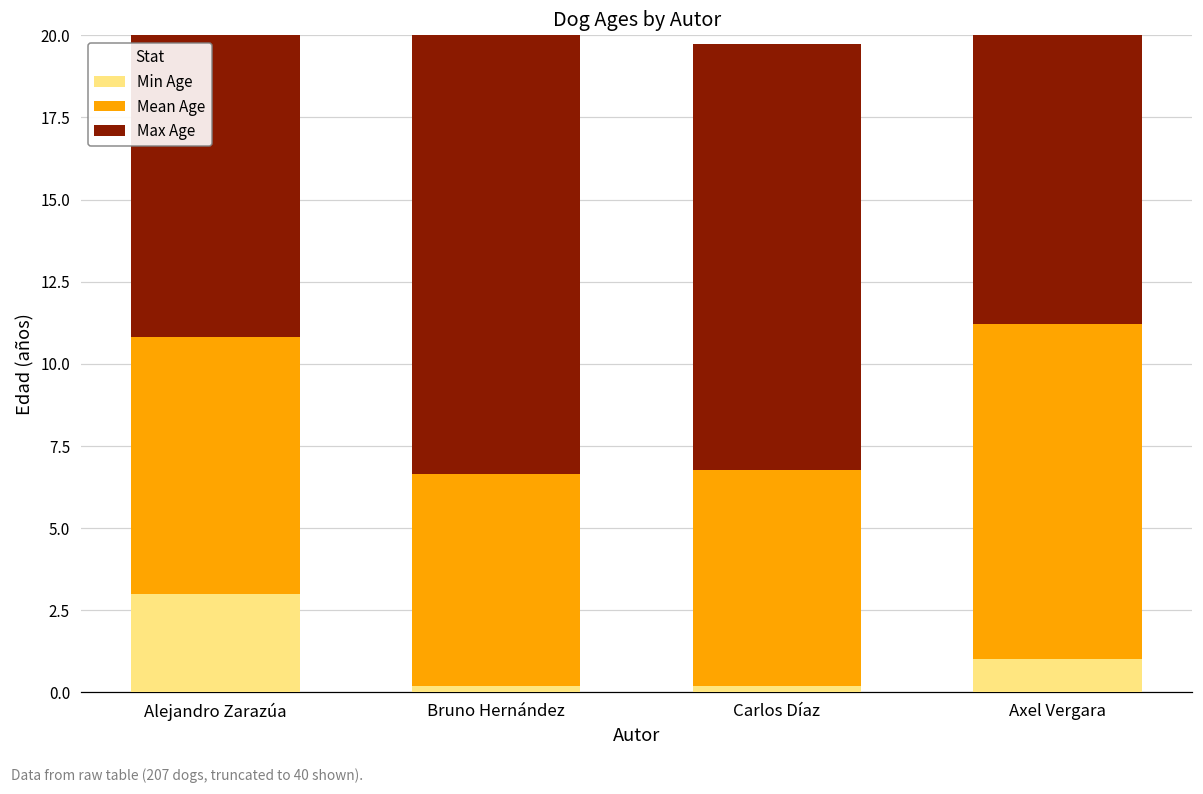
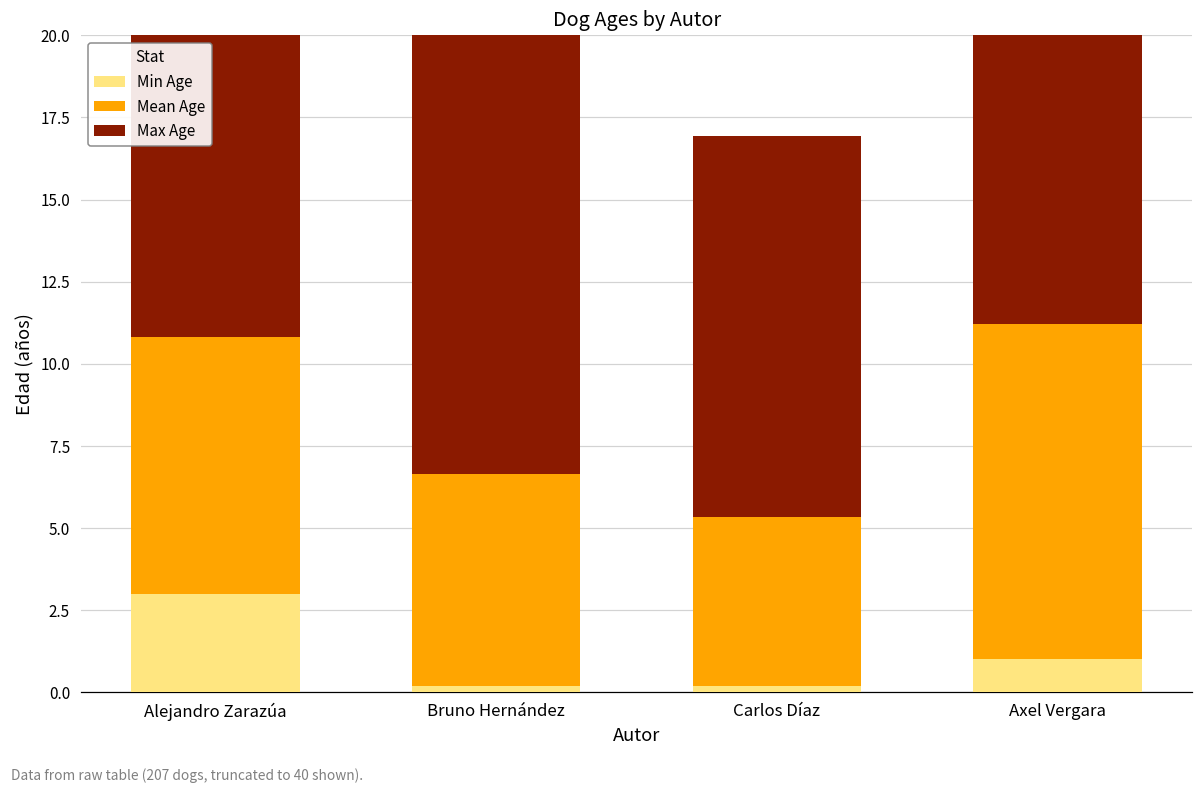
  {
    "Min Age": {
      "Alejandro Zarazúa": 3.0,
      "Bruno Hernández": 0.2,
      "Carlos Díaz": 0.2,
      "Axel Vergara": 1.0
    },
    "Mean Age": {
      "Alejandro Zarazúa": 7.8,
      "Bruno Hernández": 6.4,
-     "Carlos Díaz": 6.6,
+     "Carlos Díaz": 5.1,
      "Axel Vergara": 10.2
    },
    "Max Age": {
-     "Carlos Díaz": 13.0
+     "Carlos Díaz": 11.6
    }
  }
